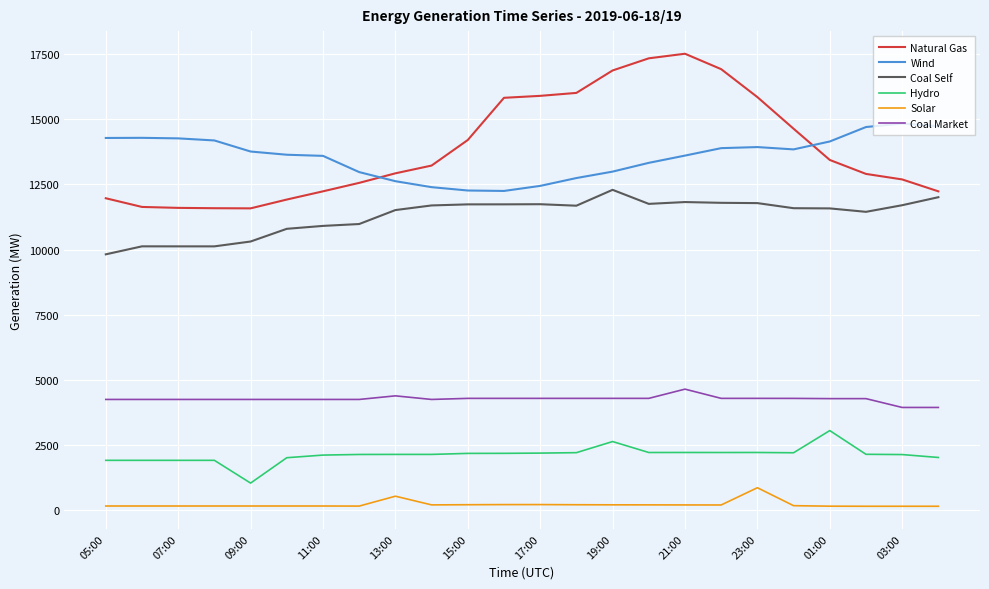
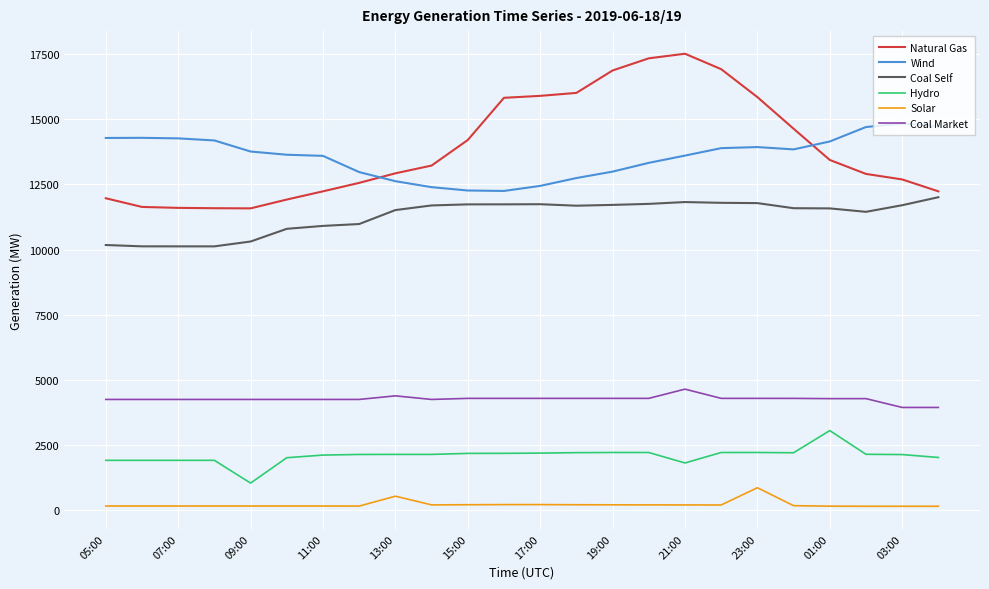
  {
    "Natural Gas": {
      "05:00": 12000,
      "07:00": 11600,
      "09:00": 11600,
      "11:00": 12200,
      "13:00": 12900,
      "15:00": 14200,
      "17:00": 15900,
      "19:00": 16900,
      "21:00": 17500,
      "23:00": 15900,
      "01:00": 13400,
      "03:00": 12700
    },
    "Wind": {
      "05:00": 14300,
      "07:00": 14300,
      "09:00": 13800,
      "11:00": 13600,
      "13:00": 12600,
      "15:00": 12300,
      "17:00": 12400,
      "19:00": 13000,
      "21:00": 13600,
      "23:00": 13900,
      "01:00": 14200
    },
    "Coal Self": {
-     "05:00": 9800,
+     "05:00": 10200,
      "07:00": 10100,
      "09:00": 10300,
      "11:00": 10900,
      "13:00": 11500,
      "15:00": 11700,
      "17:00": 11700,
-     "19:00": 12300,
+     "19:00": 11700,
      "21:00": 11800,
      "23:00": 11800,
      "01:00": 11600,
      "03:00": 11700
    },
    "Hydro": {
      "05:00": 1900,
      "07:00": 1900,
      "09:00": 1000,
      "11:00": 2100,
      "13:00": 2100,
      "15:00": 2200,
      "17:00": 2200,
-     "19:00": 2600,
-     "21:00": 2200,
+     "19:00": 2200,
+     "21:00": 1800,
      "23:00": 2200,
      "01:00": 3000,
      "03:00": 2100
    },
    "Solar": {
      "05:00": 200,
      "07:00": 200,
      "09:00": 200,
      "11:00": 200,
      "13:00": 500,
      "15:00": 200,
      "17:00": 200,
      "19:00": 200,
      "21:00": 200,
      "23:00": 900,
      "01:00": 100,
      "03:00": 100
    },
    "Coal Market": {
      "05:00": 4200,
      "07:00": 4200,
      "09:00": 4200,
      "11:00": 4200,
      "13:00": 4400,
      "15:00": 4300,
      "17:00": 4300,
      "19:00": 4300,
      "21:00": 4600,
      "23:00": 4300,
      "01:00": 4300,
      "03:00": 3900
    }
  }
